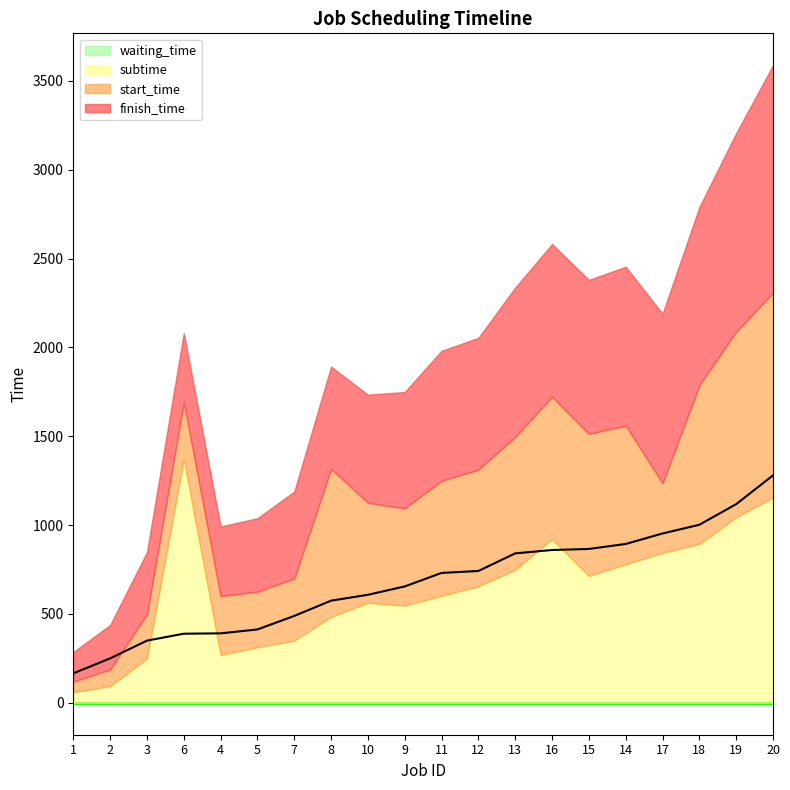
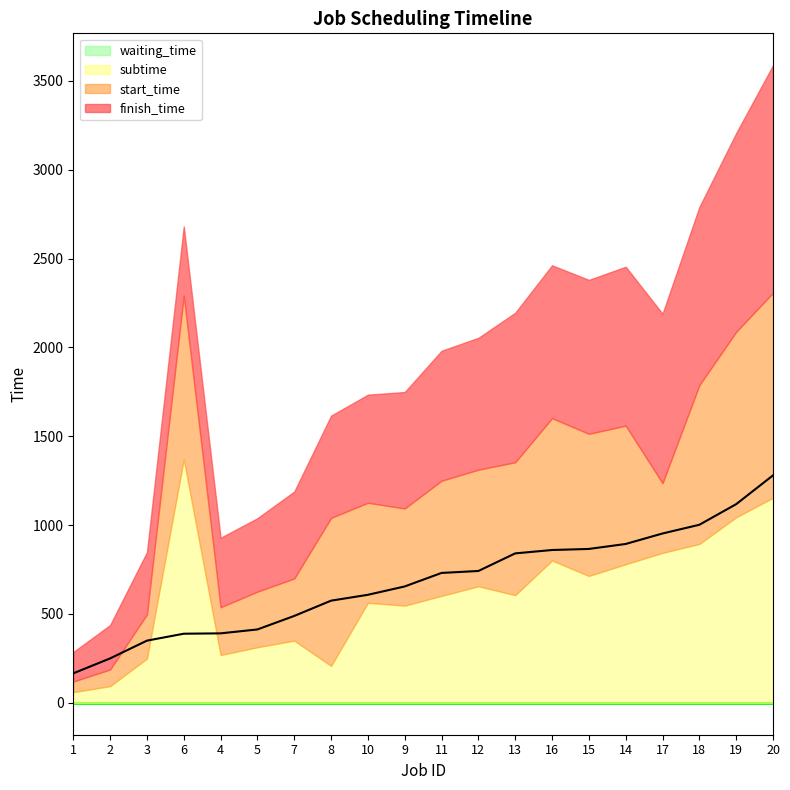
  {
    "waiting_time": {
      "1": 0,
      "2": 0,
      "3": 0,
      "6": 0,
      "4": 0,
      "5": 0,
      "7": 0,
      "8": 0,
      "10": 0,
      "9": 0,
      "11": 0,
      "12": 0,
      "13": 0,
      "16": 0,
      "15": 0,
      "14": 0,
      "17": 0,
      "18": 0,
      "19": 0,
      "20": 0
    },
    "subtime": {
      "1": 60,
      "2": 90,
      "3": 250,
      "6": 1370,
      "4": 270,
      "5": 310,
      "7": 350,
-     "8": 480,
+     "8": 210,
      "10": 560,
      "9": 550,
      "11": 600,
      "12": 660,
-     "13": 750,
-     "16": 920,
+     "13": 610,
+     "16": 800,
      "15": 710,
      "14": 780,
      "17": 840,
      "18": 890,
      "19": 1040,
      "20": 1150
    },
    "start_time": {
      "1": 60,
      "2": 90,
      "3": 250,
-     "6": 320,
-     "4": 330,
+     "6": 920,
+     "4": 270,
      "5": 310,
      "7": 350,
      "8": 830,
      "10": 560,
      "9": 550,
      "11": 650,
      "12": 660,
      "13": 750,
      "16": 800,
      "15": 800,
      "14": 780,
      "17": 390,
      "18": 890,
      "19": 1040,
      "20": 1150
    },
    "finish_time": {
      "1": 170,
      "2": 250,
      "3": 350,
      "6": 390,
      "4": 390,
      "5": 410,
      "7": 490,
      "8": 580,
      "10": 610,
      "9": 660,
      "11": 730,
      "12": 740,
      "13": 840,
      "16": 860,
      "15": 870,
      "14": 890,
      "17": 950,
      "18": 1000,
      "19": 1120,
      "20": 1280
    }
  }
